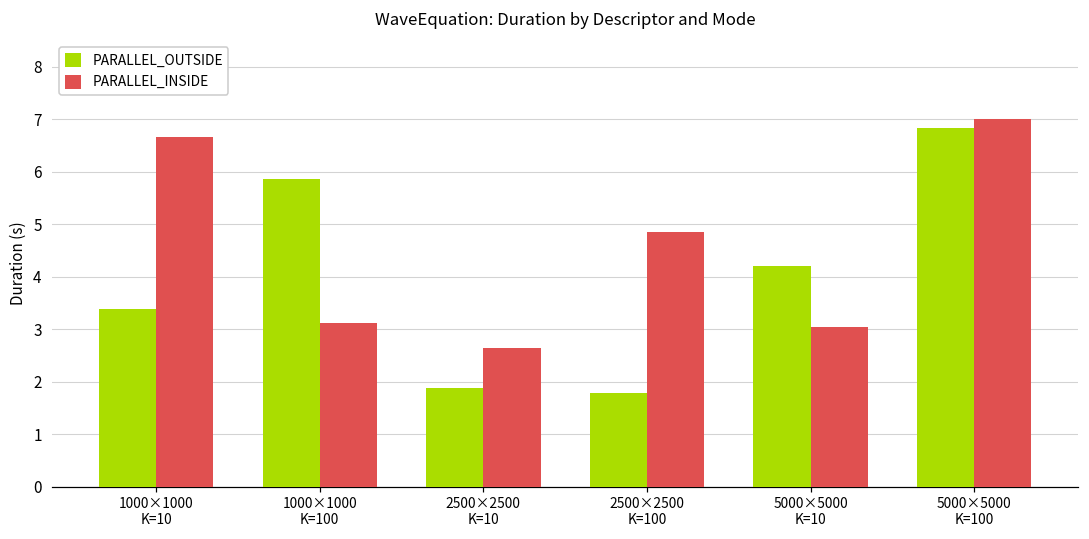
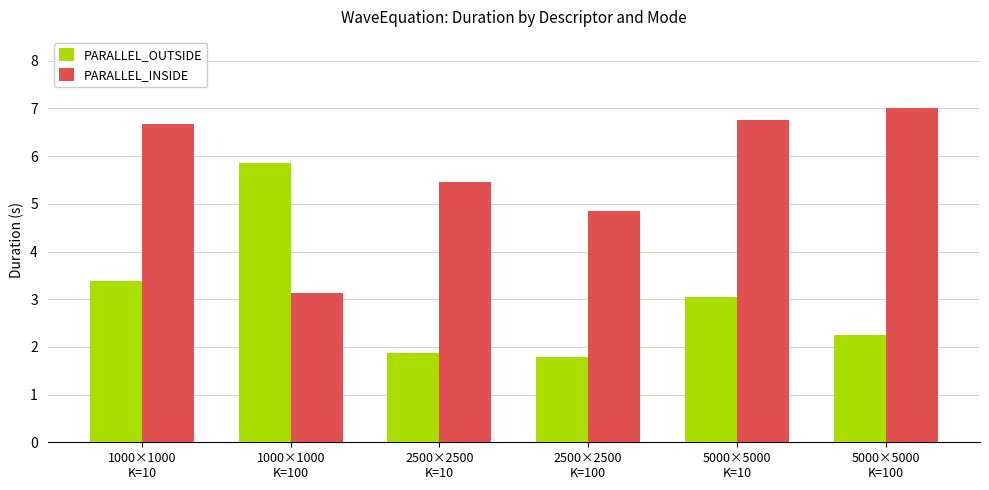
  {
    "PARALLEL_OUTSIDE": {
      "1000×1000 K=10": 3.4,
      "1000×1000 K=100": 5.9,
      "2500×2500 K=10": 1.9,
      "2500×2500 K=100": 1.8,
-     "5000×5000 K=10": 4.2,
-     "5000×5000 K=100": 6.8
+     "5000×5000 K=10": 3.1,
+     "5000×5000 K=100": 2.3
    },
    "PARALLEL_INSIDE": {
      "1000×1000 K=10": 6.7,
      "1000×1000 K=100": 3.1,
-     "2500×2500 K=10": 2.6,
+     "2500×2500 K=10": 5.5,
      "2500×2500 K=100": 4.8,
-     "5000×5000 K=10": 3.0,
+     "5000×5000 K=10": 6.8,
      "5000×5000 K=100": 7.0
    }
  }
